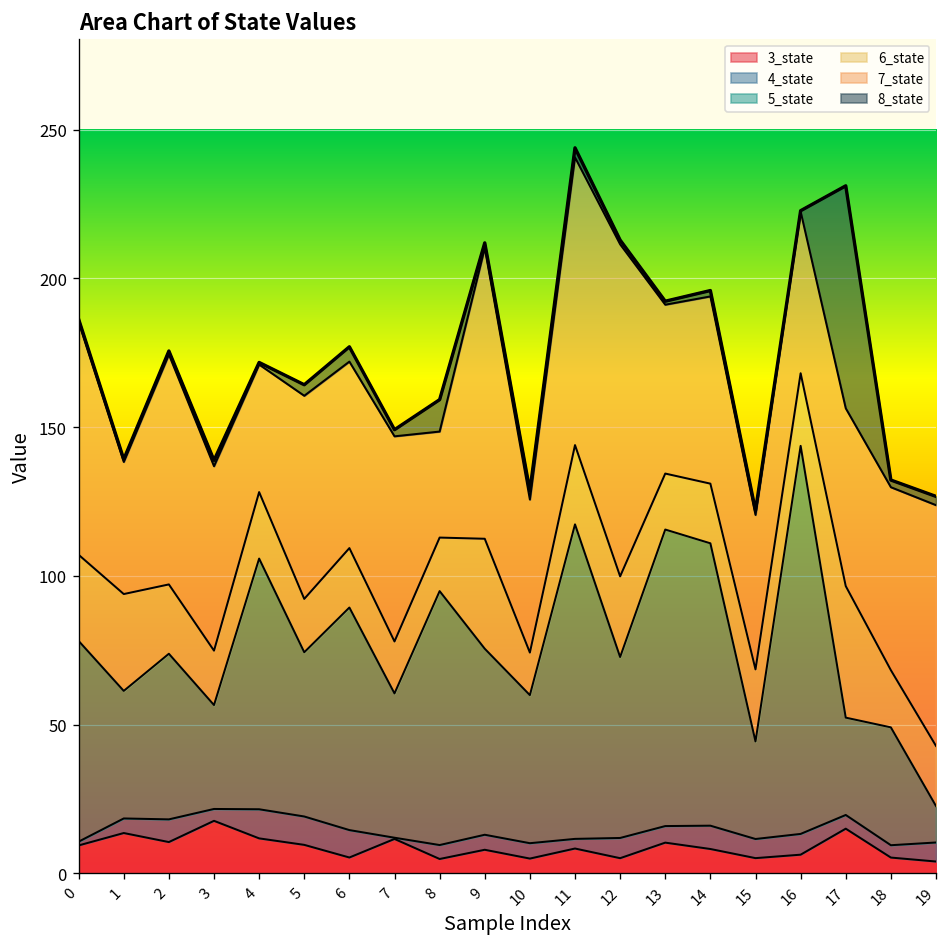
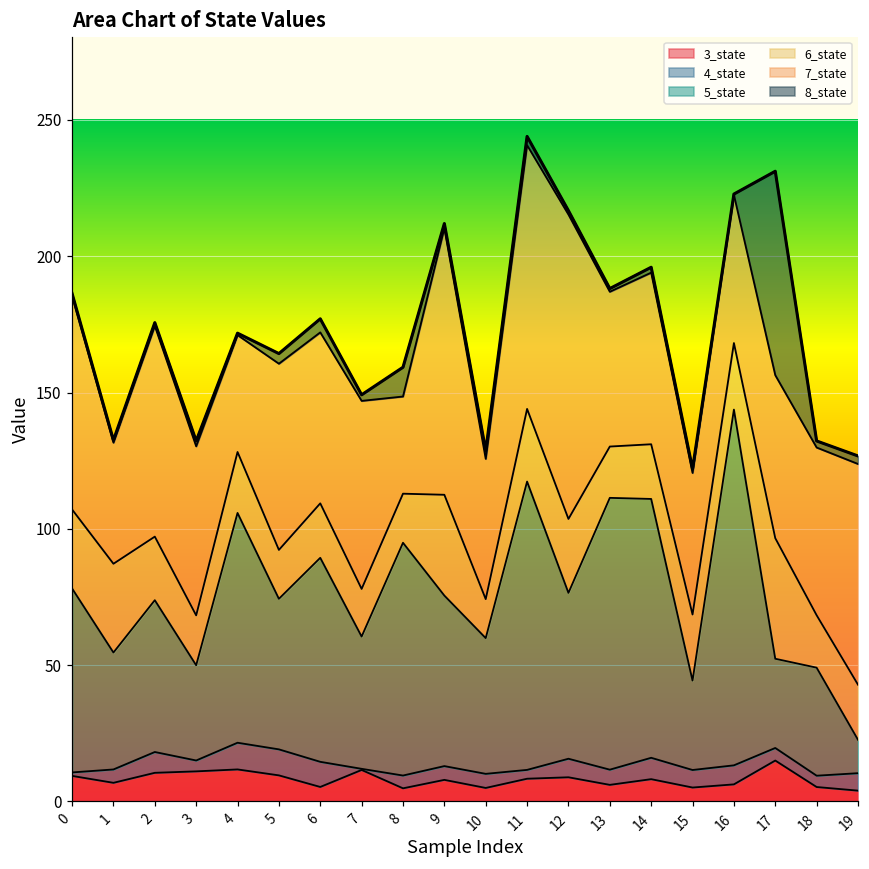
  {
    "3_state": {
      "0": 9,
-     "1": 14,
+     "1": 7,
      "2": 11,
-     "3": 18,
+     "3": 11,
      "4": 12,
      "5": 10,
      "6": 5,
      "8": 5,
      "9": 8,
      "10": 5,
      "11": 8,
-     "12": 5,
-     "13": 10,
+     "12": 9,
+     "13": 6,
      "14": 8,
      "15": 5,
      "16": 6,
      "17": 15,
      "18": 5,
      "19": 4
    },
    "8_state": {
      "2": 1,
      "3": 2,
      "5": 4,
      "6": 5,
      "7": 2,
      "8": 11,
      "9": 2,
      "10": 3,
      "11": 3,
      "12": 1,
      "13": 1,
      "14": 2,
      "15": 1,
      "17": 75,
      "18": 2,
      "19": 3
    }
  }
